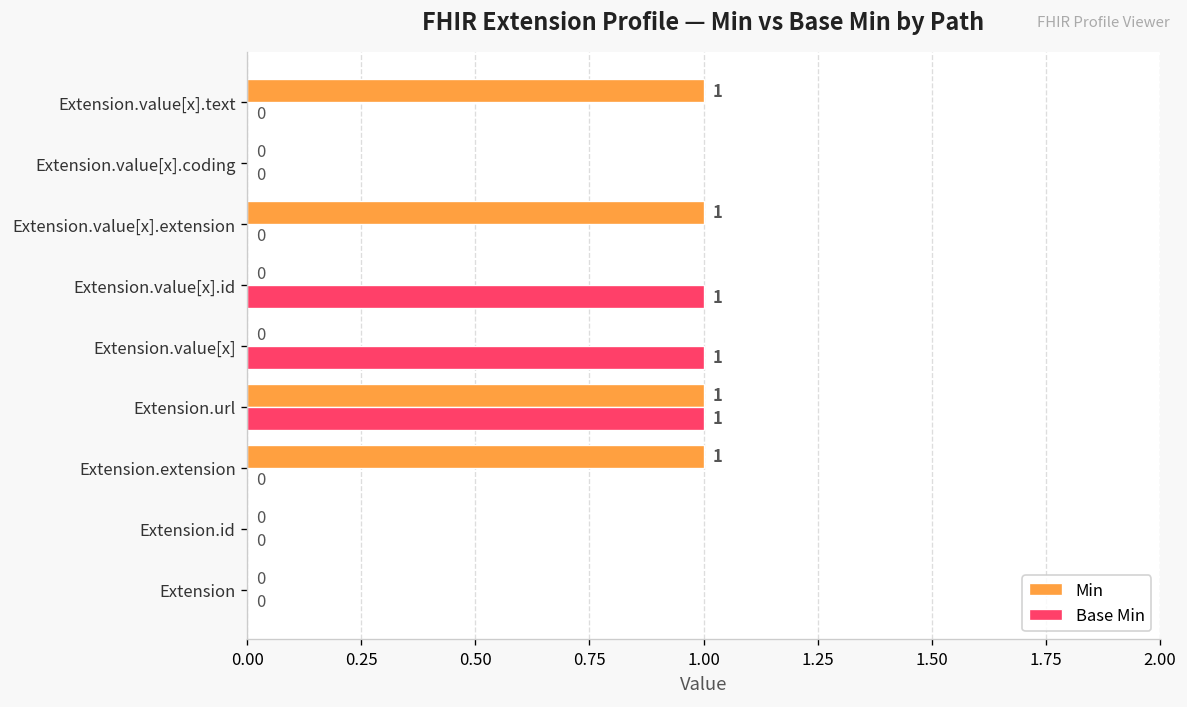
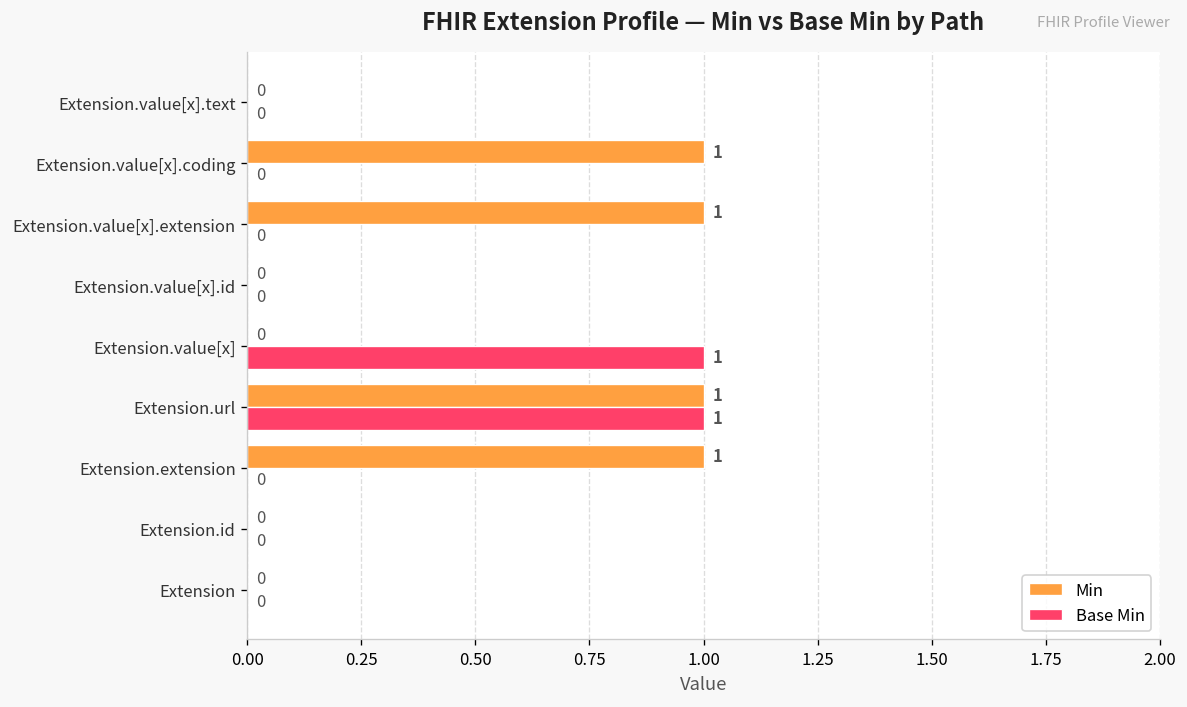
  {
    "Min": {
-     "Extension.value[x].text": 1,
-     "Extension.value[x].coding": 0,
+     "Extension.value[x].text": 0,
+     "Extension.value[x].coding": 1,
      "Extension.value[x].extension": 1,
      "Extension.value[x].id": 0,
      "Extension.value[x]": 0,
      "Extension.url": 1,
      "Extension.extension": 1,
      "Extension.id": 0,
      "Extension": 0
    },
    "Base Min": {
      "Extension.value[x].text": 0,
      "Extension.value[x].coding": 0,
      "Extension.value[x].extension": 0,
-     "Extension.value[x].id": 1,
+     "Extension.value[x].id": 0,
      "Extension.value[x]": 1,
      "Extension.url": 1,
      "Extension.extension": 0,
      "Extension.id": 0,
      "Extension": 0
    }
  }
